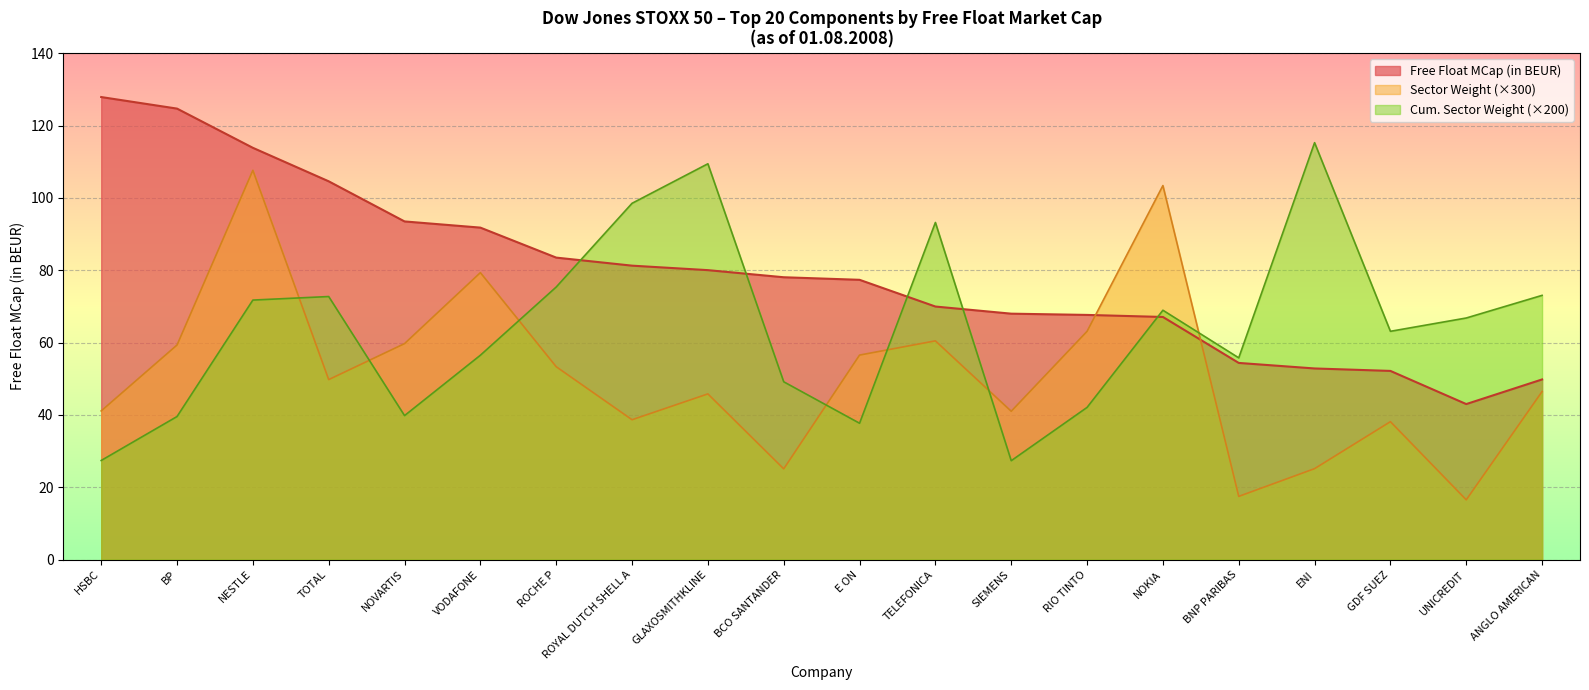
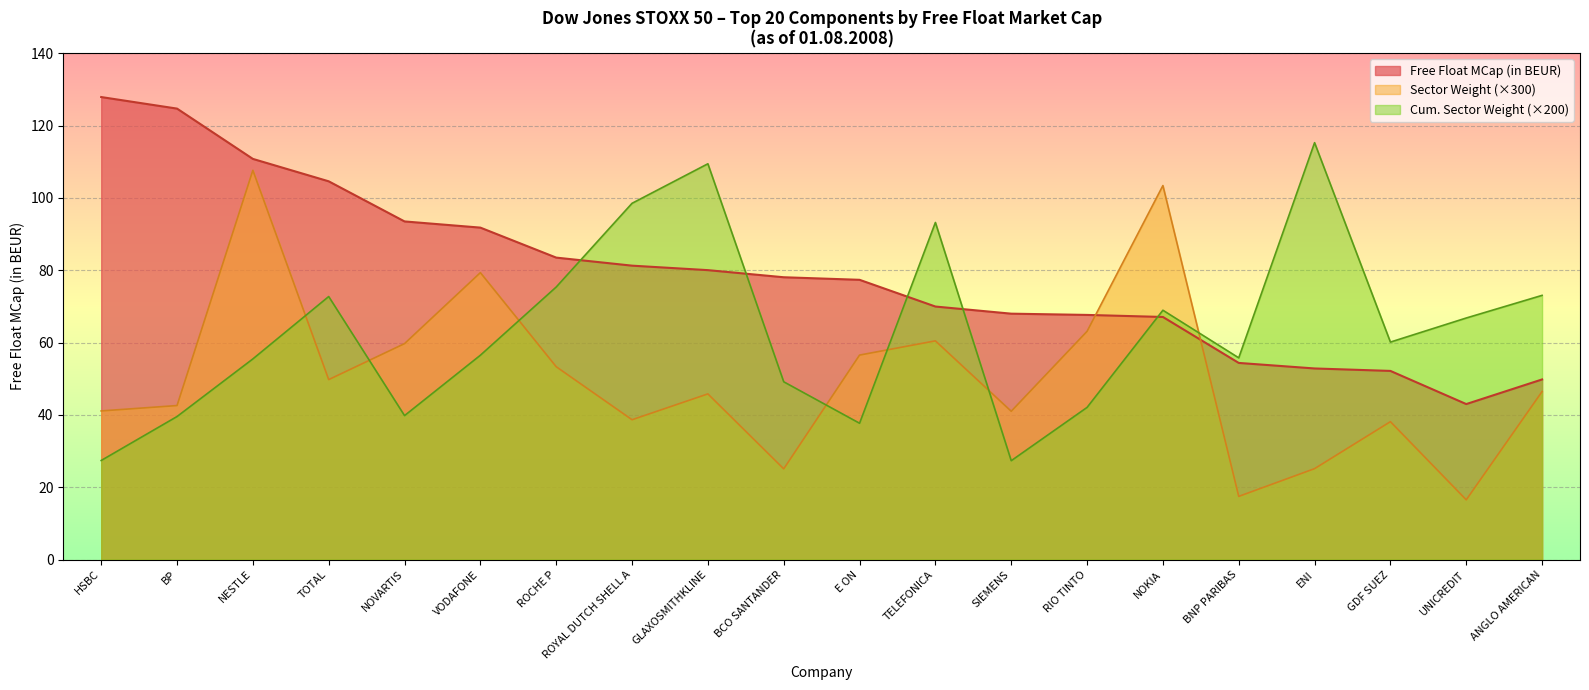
  {
    "Free Float MCap (in BEUR)": {
      "HSBC": 128,
      "BP": 125,
-     "NESTLE": 114,
+     "NESTLE": 111,
      "TOTAL": 105,
      "NOVARTIS": 93,
      "VODAFONE": 92,
      "ROCHE P": 83,
      "ROYAL DUTCH SHELL A": 81,
      "GLAXOSMITHKLINE": 80,
      "BCO SANTANDER": 78,
      "E ON": 77,
      "TELEFONICA": 70,
      "SIEMENS": 68,
      "RIO TINTO": 68,
      "NOKIA": 67,
      "BNP PARIBAS": 54,
      "ENI": 53,
      "GDF SUEZ": 52,
      "UNICREDIT": 43,
      "ANGLO AMERICAN": 50
    },
    "Sector Weight (×300)": {
      "HSBC": 41,
-     "BP": 59,
+     "BP": 43,
      "NESTLE": 108,
      "TOTAL": 50,
      "NOVARTIS": 60,
      "VODAFONE": 79,
      "ROCHE P": 53,
      "ROYAL DUTCH SHELL A": 39,
      "GLAXOSMITHKLINE": 46,
      "BCO SANTANDER": 25,
      "E ON": 57,
      "TELEFONICA": 60,
      "SIEMENS": 41,
      "RIO TINTO": 63,
      "NOKIA": 103,
      "BNP PARIBAS": 17,
      "ENI": 25,
      "GDF SUEZ": 38,
      "UNICREDIT": 17,
      "ANGLO AMERICAN": 46
    },
    "Cum. Sector Weight (×200)": {
      "HSBC": 27,
      "BP": 40,
-     "NESTLE": 72,
+     "NESTLE": 55,
      "TOTAL": 73,
      "NOVARTIS": 40,
      "VODAFONE": 56,
      "ROCHE P": 75,
      "ROYAL DUTCH SHELL A": 98,
      "GLAXOSMITHKLINE": 109,
      "BCO SANTANDER": 49,
      "E ON": 38,
      "TELEFONICA": 93,
      "SIEMENS": 27,
      "RIO TINTO": 42,
      "NOKIA": 69,
      "BNP PARIBAS": 56,
      "ENI": 115,
-     "GDF SUEZ": 63,
+     "GDF SUEZ": 60,
      "UNICREDIT": 67,
      "ANGLO AMERICAN": 73
    }
  }
